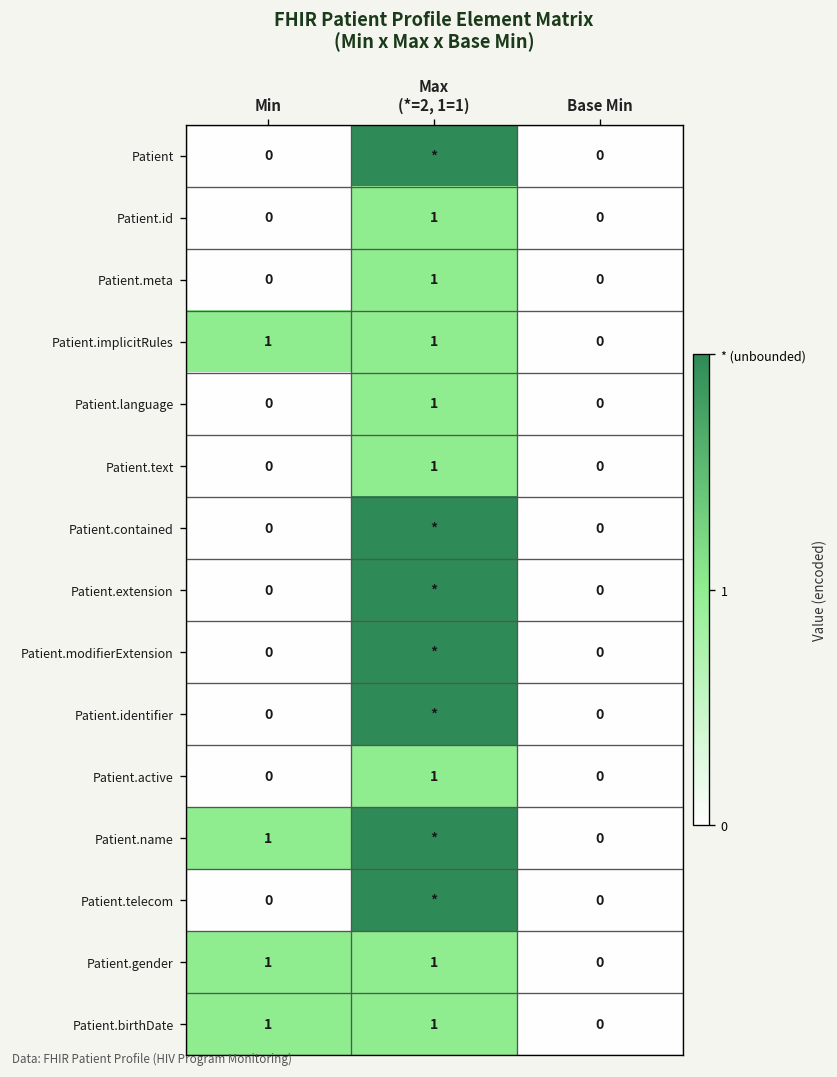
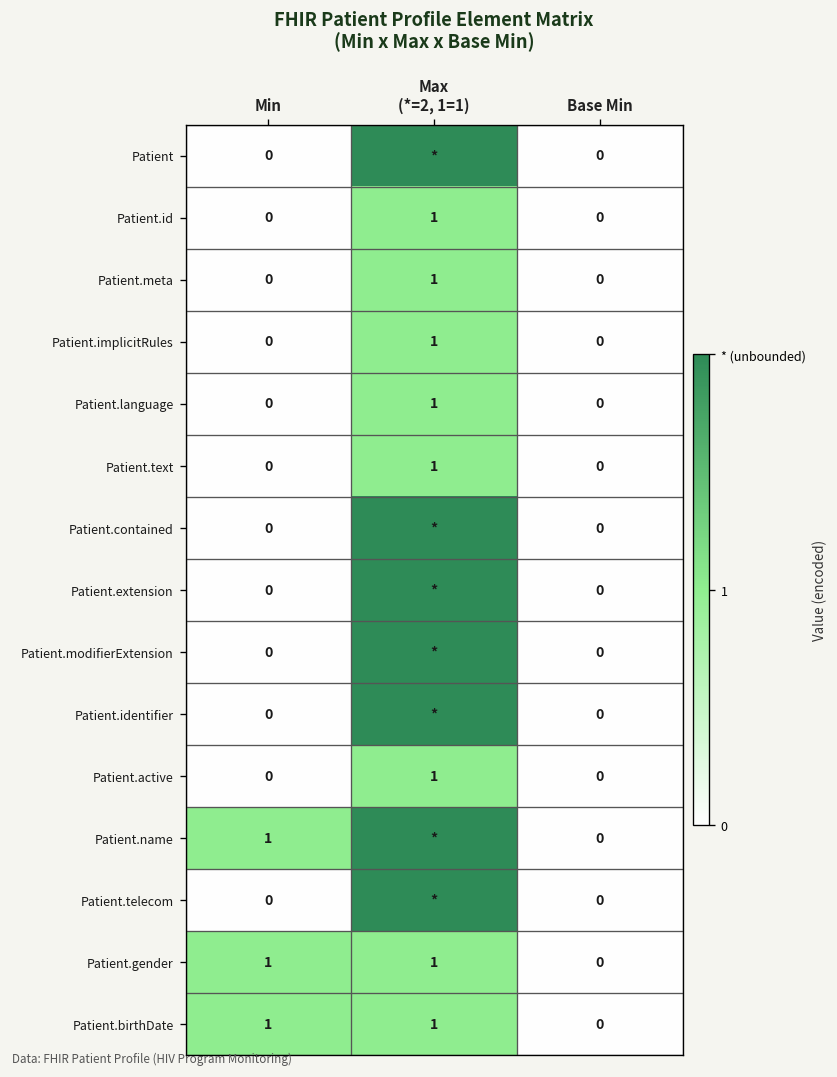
  {
    "Patient": {
      "Min": 0,
      "Base Min": 0
    },
    "Patient.id": {
      "Min": 0,
      "Max (*=2, 1=1)": 1,
      "Base Min": 0
    },
    "Patient.meta": {
      "Min": 0,
      "Max (*=2, 1=1)": 1,
      "Base Min": 0
    },
    "Patient.implicitRules": {
-     "Min": 1,
+     "Min": 0,
      "Max (*=2, 1=1)": 1,
      "Base Min": 0
    },
    "Patient.language": {
      "Min": 0,
      "Max (*=2, 1=1)": 1,
      "Base Min": 0
    },
    "Patient.text": {
      "Min": 0,
      "Max (*=2, 1=1)": 1,
      "Base Min": 0
    },
    "Patient.contained": {
      "Min": 0,
      "Base Min": 0
    },
    "Patient.extension": {
      "Min": 0,
      "Base Min": 0
    },
    "Patient.modifierExtension": {
      "Min": 0,
      "Base Min": 0
    },
    "Patient.identifier": {
      "Min": 0,
      "Base Min": 0
    },
    "Patient.active": {
      "Min": 0,
      "Max (*=2, 1=1)": 1,
      "Base Min": 0
    },
    "Patient.name": {
      "Min": 1,
      "Base Min": 0
    },
    "Patient.telecom": {
      "Min": 0,
      "Base Min": 0
    },
    "Patient.gender": {
      "Min": 1,
      "Max (*=2, 1=1)": 1,
      "Base Min": 0
    },
    "Patient.birthDate": {
      "Min": 1,
      "Max (*=2, 1=1)": 1,
      "Base Min": 0
    }
  }
